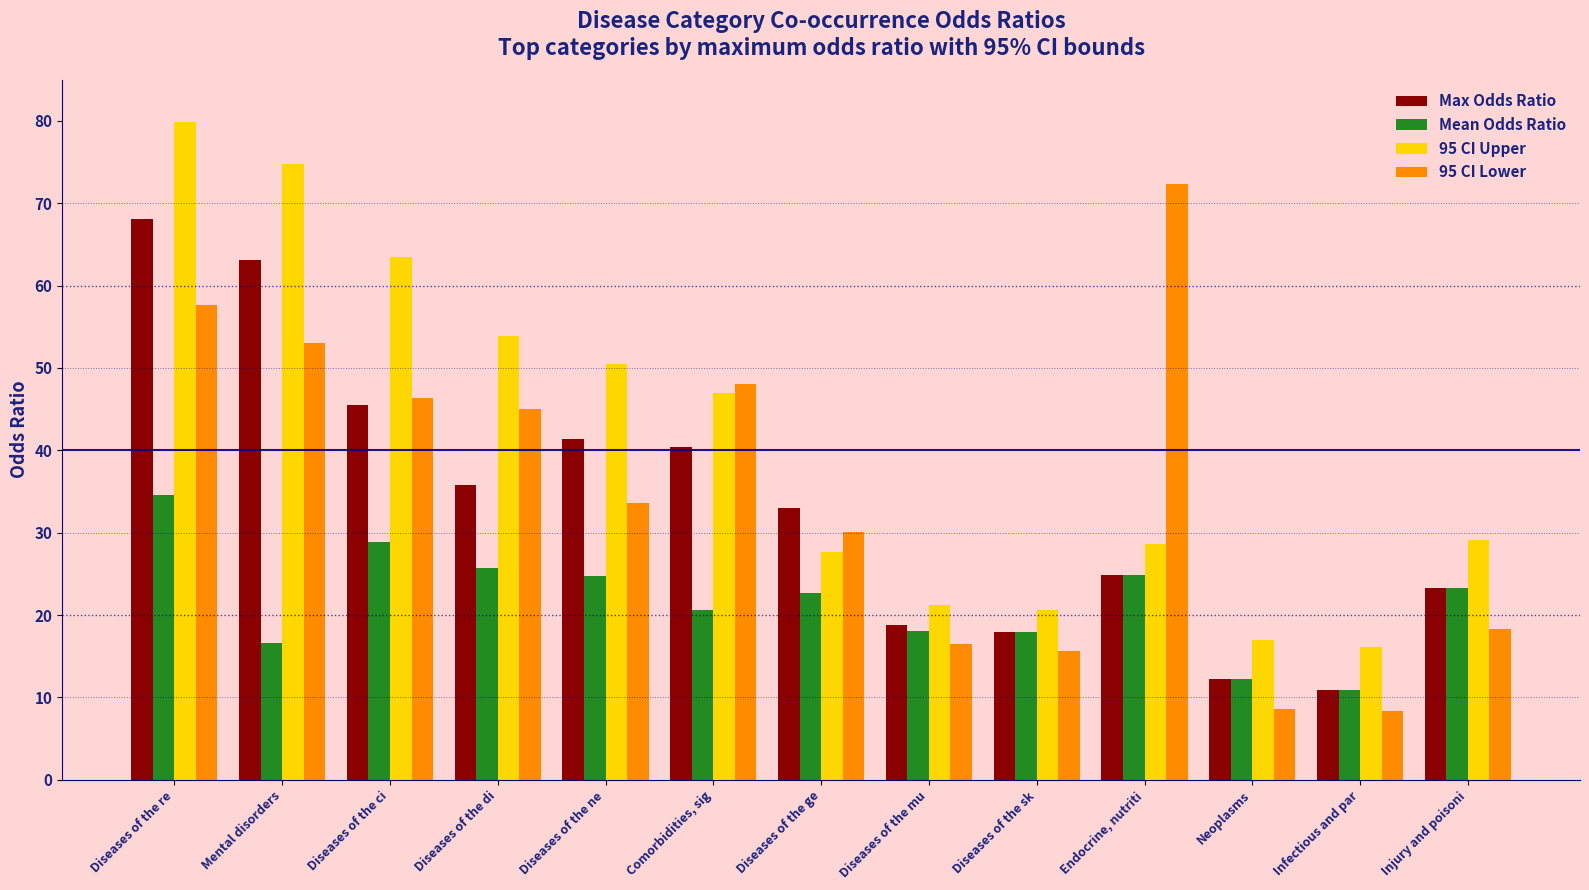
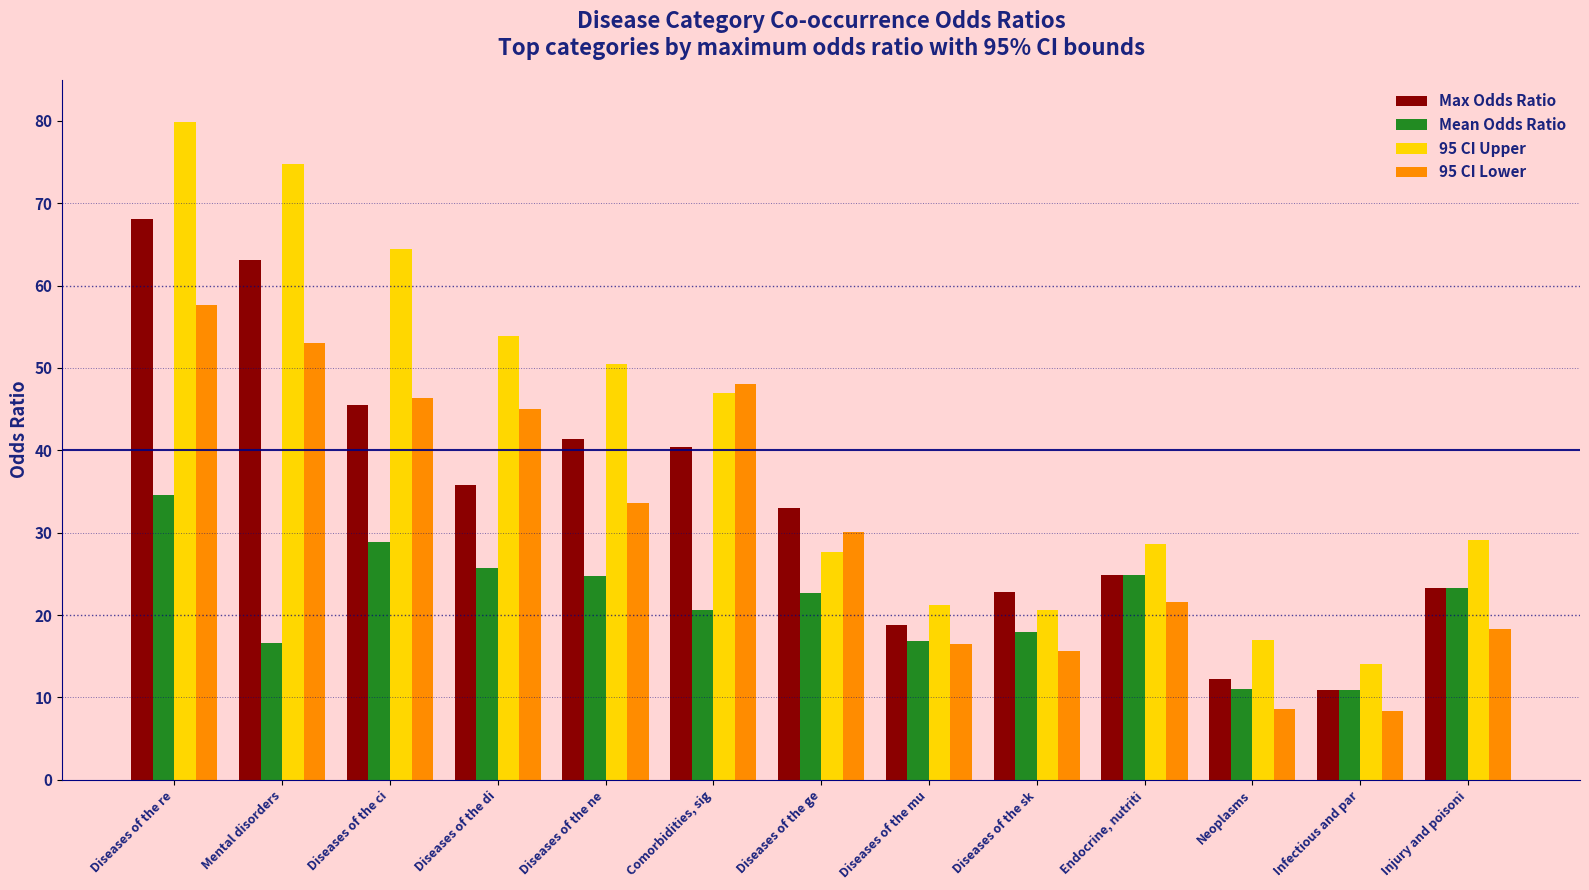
  {
    "Max Odds Ratio": {
      "Diseases of the re": 68,
      "Mental disorders": 63,
      "Diseases of the ci": 45,
      "Diseases of the di": 36,
      "Diseases of the ne": 41,
      "Comorbidities, sig": 40,
      "Diseases of the ge": 33,
      "Diseases of the mu": 19,
-     "Diseases of the sk": 18,
+     "Diseases of the sk": 23,
      "Endocrine, nutriti": 25,
      "Neoplasms": 12,
      "Infectious and par": 11,
      "Injury and poisoni": 23
    },
    "Mean Odds Ratio": {
      "Diseases of the re": 35,
      "Mental disorders": 17,
      "Diseases of the ci": 29,
      "Diseases of the di": 26,
      "Diseases of the ne": 25,
      "Comorbidities, sig": 21,
      "Diseases of the ge": 23,
-     "Diseases of the mu": 18,
+     "Diseases of the mu": 17,
      "Diseases of the sk": 18,
      "Endocrine, nutriti": 25,
-     "Neoplasms": 12,
+     "Neoplasms": 11,
      "Infectious and par": 11,
      "Injury and poisoni": 23
    },
    "95 CI Upper": {
      "Diseases of the re": 80,
      "Mental disorders": 75,
-     "Diseases of the ci": 63,
+     "Diseases of the ci": 64,
      "Diseases of the di": 54,
      "Diseases of the ne": 50,
      "Comorbidities, sig": 47,
      "Diseases of the ge": 28,
      "Diseases of the mu": 21,
      "Diseases of the sk": 21,
      "Endocrine, nutriti": 29,
      "Neoplasms": 17,
-     "Infectious and par": 16,
+     "Infectious and par": 14,
      "Injury and poisoni": 29
    },
    "95 CI Lower": {
      "Diseases of the re": 58,
      "Mental disorders": 53,
      "Diseases of the ci": 46,
      "Diseases of the di": 45,
      "Diseases of the ne": 34,
      "Comorbidities, sig": 48,
      "Diseases of the ge": 30,
      "Diseases of the mu": 17,
      "Diseases of the sk": 16,
-     "Endocrine, nutriti": 72,
+     "Endocrine, nutriti": 22,
      "Neoplasms": 9,
      "Infectious and par": 8,
      "Injury and poisoni": 18
    }
  }
